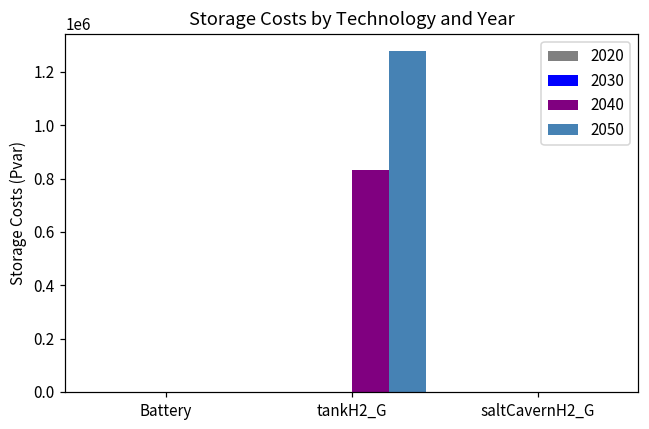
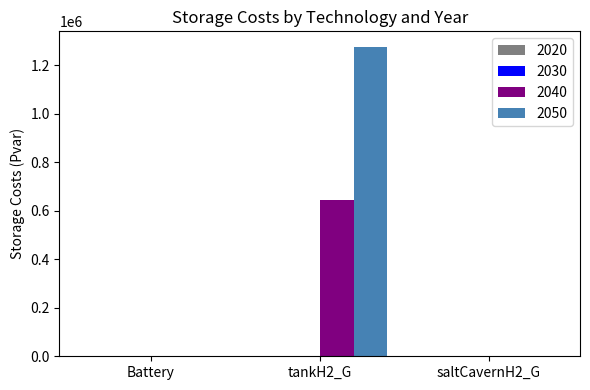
  {
    "2020": {
      "Battery": 0,
      "tankH2_G": 0,
      "saltCavernH2_G": 0
    },
    "2030": {
      "Battery": 0,
      "tankH2_G": 0,
      "saltCavernH2_G": 0
    },
    "2040": {
      "Battery": 0,
-     "tankH2_G": 830000,
+     "tankH2_G": 650000,
      "saltCavernH2_G": 0
    },
    "2050": {
      "Battery": 0,
      "tankH2_G": 1280000,
      "saltCavernH2_G": 0
    }
  }
